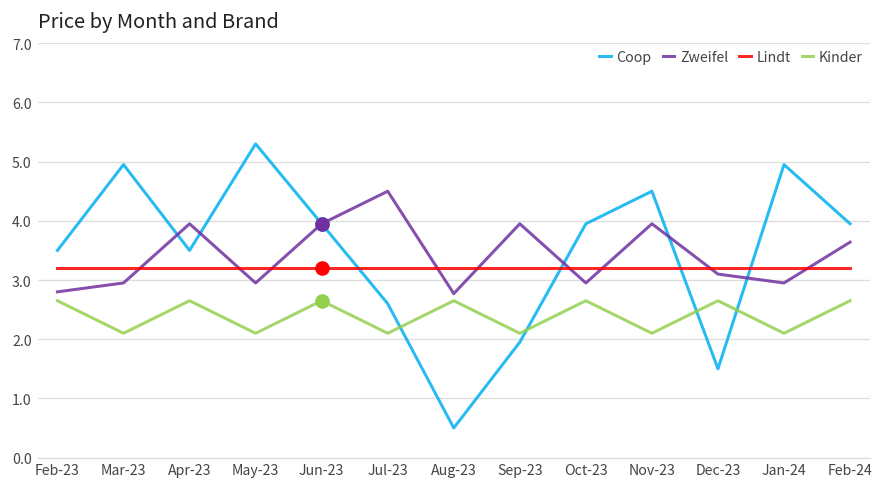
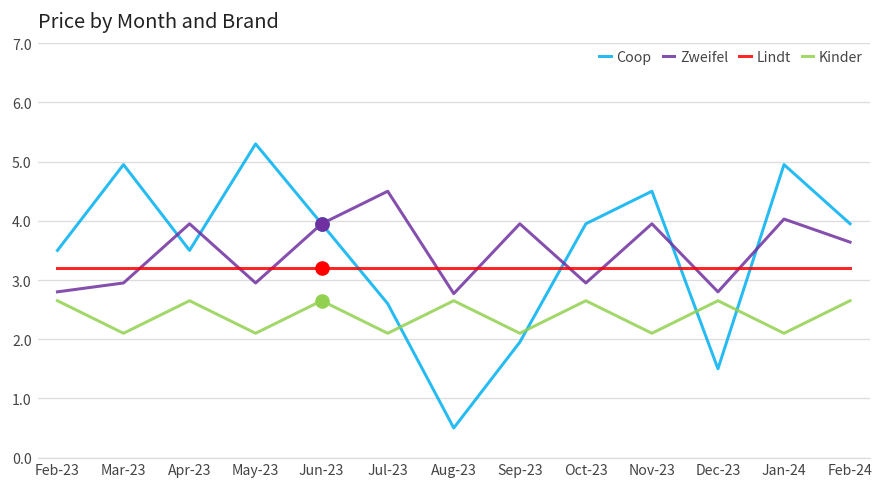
  {
    "Zweifel": {
      "Feb-23": 2.8,
      "Mar-23": 3.0,
      "Apr-23": 4.0,
      "May-23": 3.0,
      "Jul-23": 4.5,
      "Aug-23": 2.8,
      "Sep-23": 4.0,
      "Oct-23": 3.0,
      "Nov-23": 4.0,
-     "Dec-23": 3.1,
-     "Jan-24": 3.0,
+     "Dec-23": 2.8,
+     "Jan-24": 4.0,
      "Feb-24": 3.6
    }
  }
